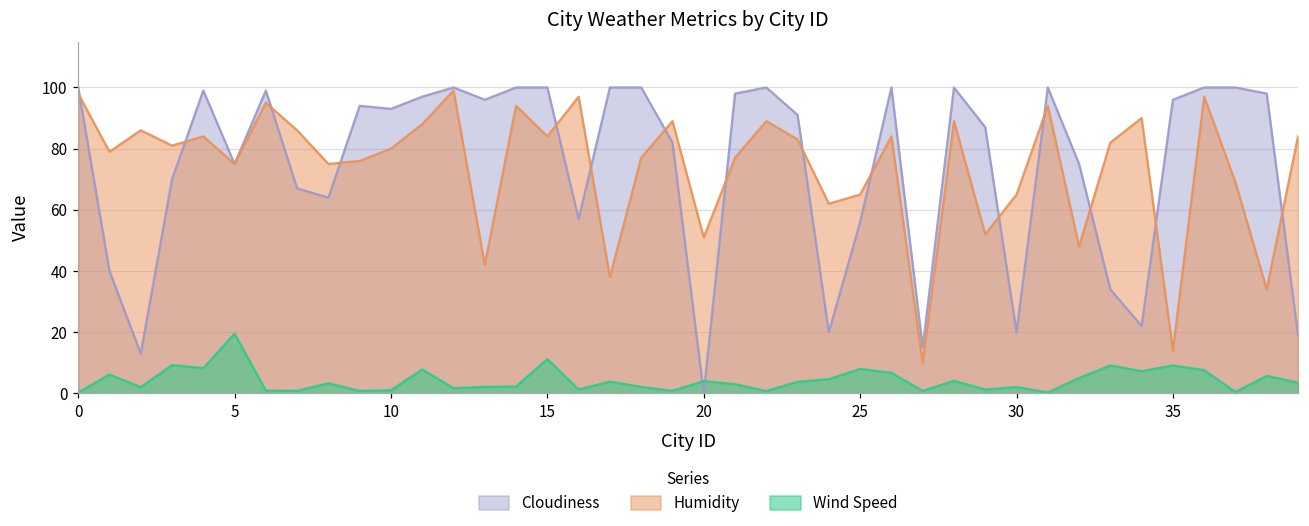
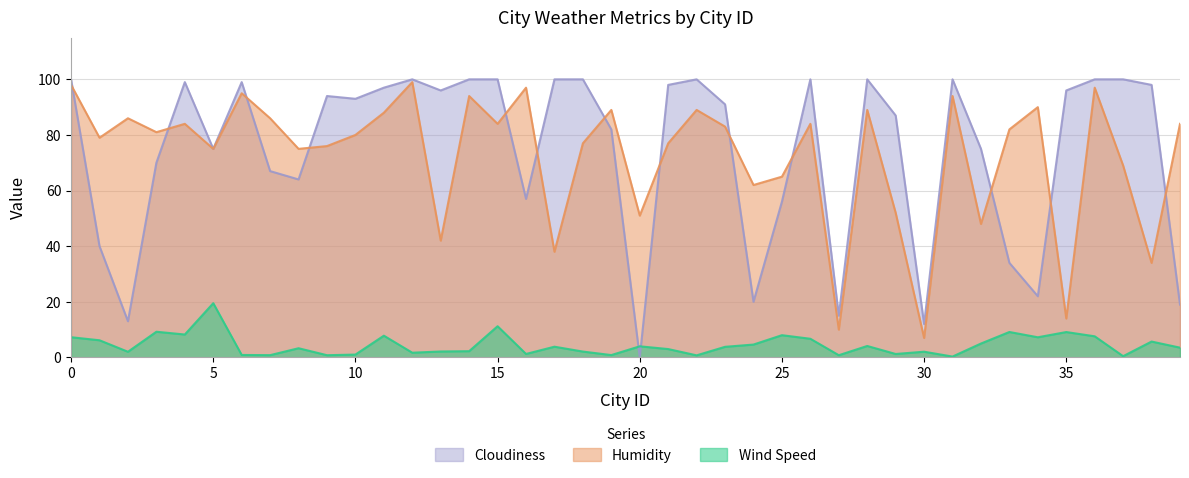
  {
    "Cloudiness": {
      "0": 100,
      "10": 93,
      "15": 100,
      "20": 0,
      "25": 56,
-     "30": 20,
+     "30": 12,
      "35": 96
    },
    "Humidity": {
      "0": 98,
      "10": 80,
      "15": 84,
      "20": 51,
      "25": 65,
-     "30": 65,
+     "30": 7,
      "35": 14
    },
    "Wind Speed": {
-     "0": 0,
+     "0": 7,
      "5": 20,
      "10": 1,
      "15": 11,
      "20": 4,
      "25": 8,
      "30": 2,
      "35": 9
    }
  }
